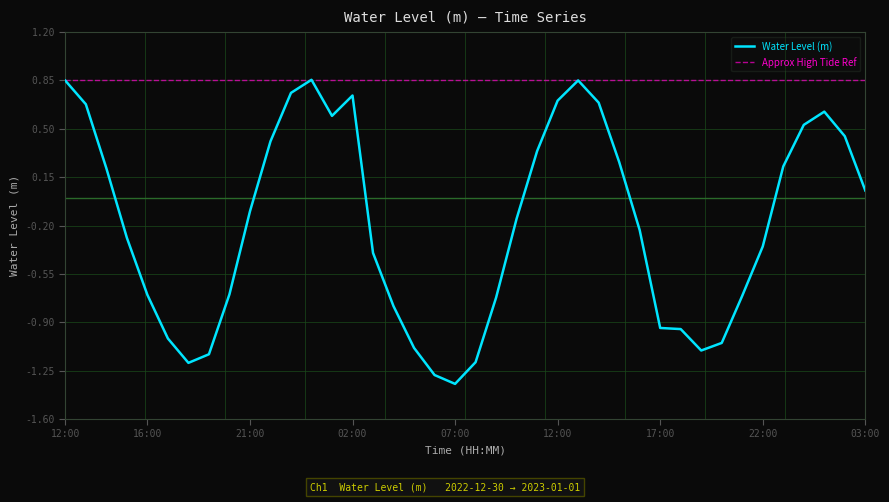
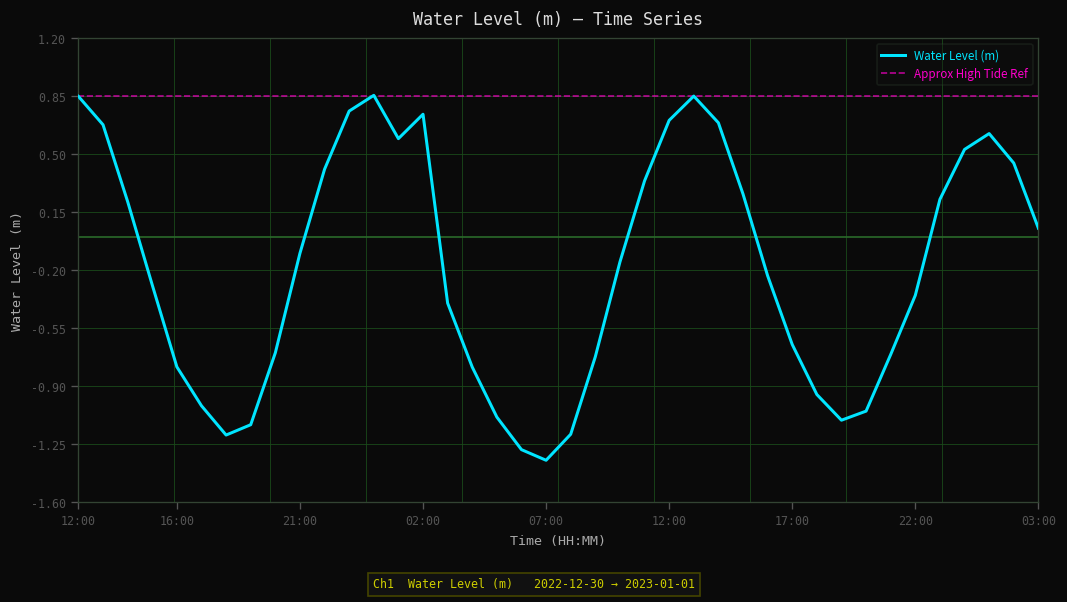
  {
    "Water Level (m)": {
-     "16:00": -0.70,
+     "16:00": -0.78,
      "21:00": -0.10,
      "02:00": 0.74,
      "07:00": -1.35,
-     "17:00": -0.94,
+     "17:00": -0.65,
      "22:00": -0.35,
      "03:00": 0.05
    },
    "Approx High Tide Ref": {
      "16:00": 0.85,
      "21:00": 0.85,
      "02:00": 0.85,
      "07:00": 0.85,
      "17:00": 0.85,
      "22:00": 0.85,
      "03:00": 0.85
    }
  }
